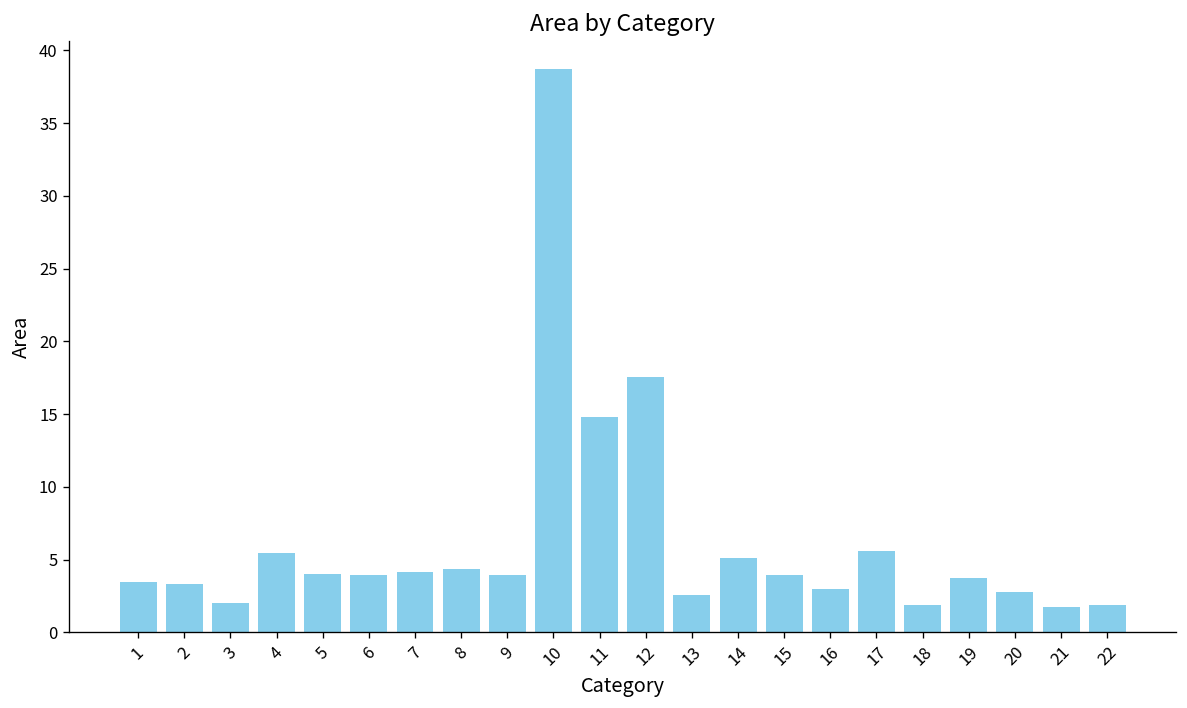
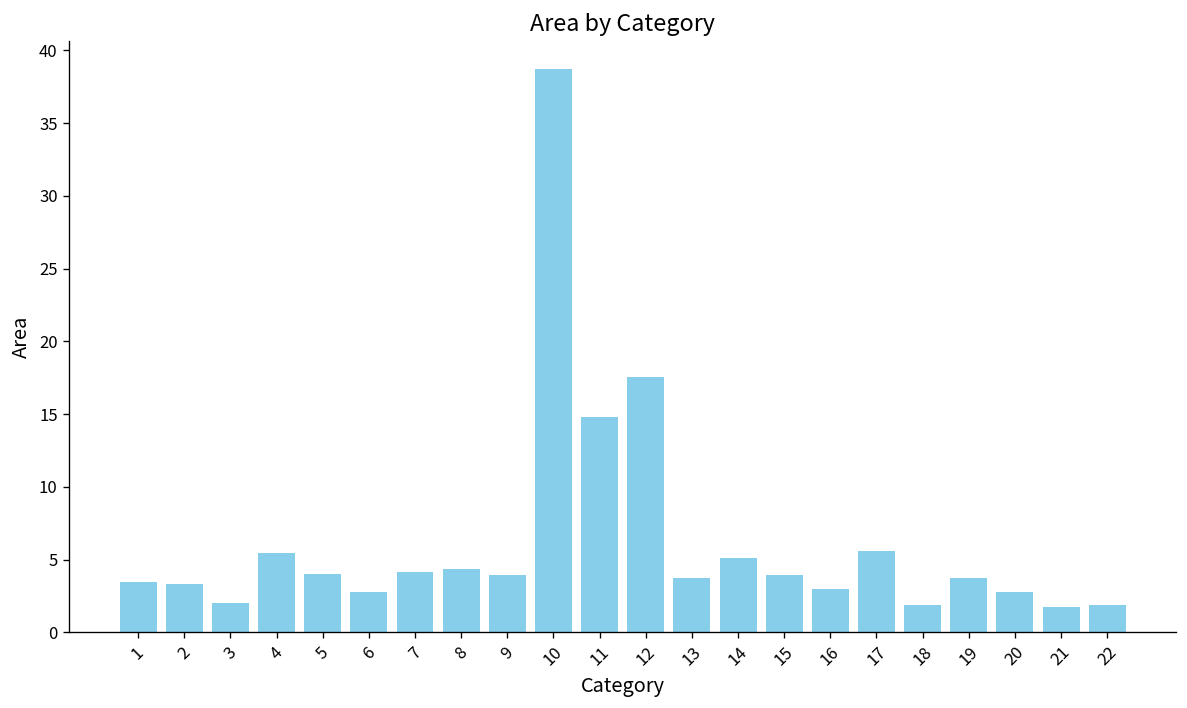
  {
    "1": 3.5,
    "2": 3.3,
    "3": 2.0,
    "4": 5.5,
    "5": 4.0,
-   "6": 4.0,
+   "6": 2.8,
    "7": 4.1,
    "8": 4.3,
    "9": 4.0,
    "10": 38.7,
    "11": 14.8,
    "12": 17.5,
-   "13": 2.6,
+   "13": 3.7,
    "14": 5.1,
    "15": 3.9,
    "16": 3.0,
    "17": 5.6,
    "18": 1.9,
    "19": 3.7,
    "20": 2.8,
    "21": 1.7,
    "22": 1.9
  }
